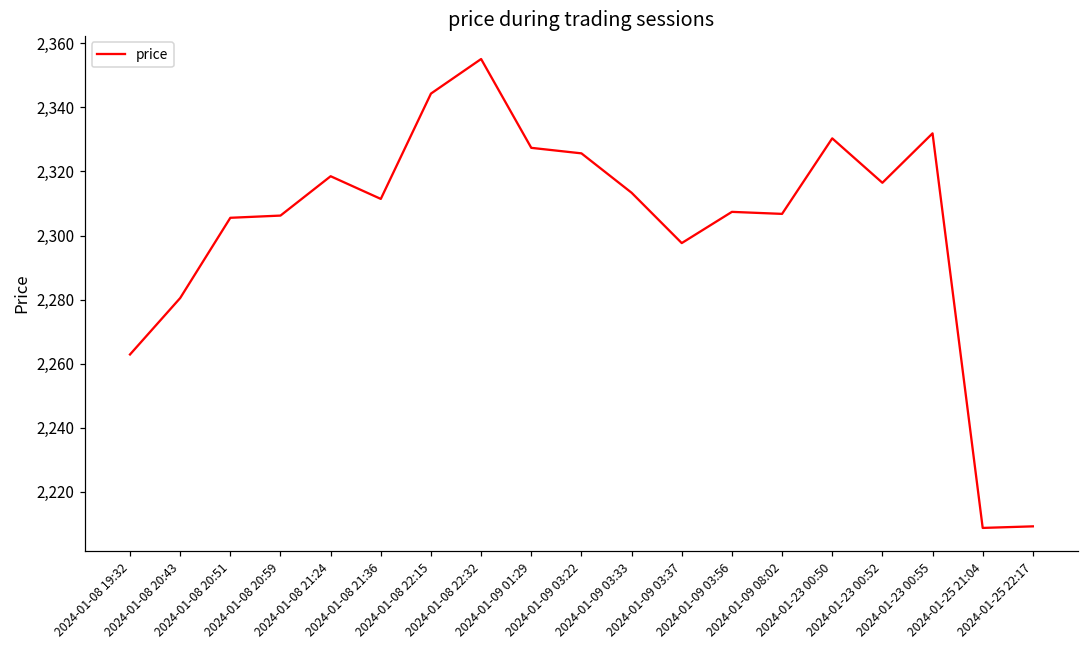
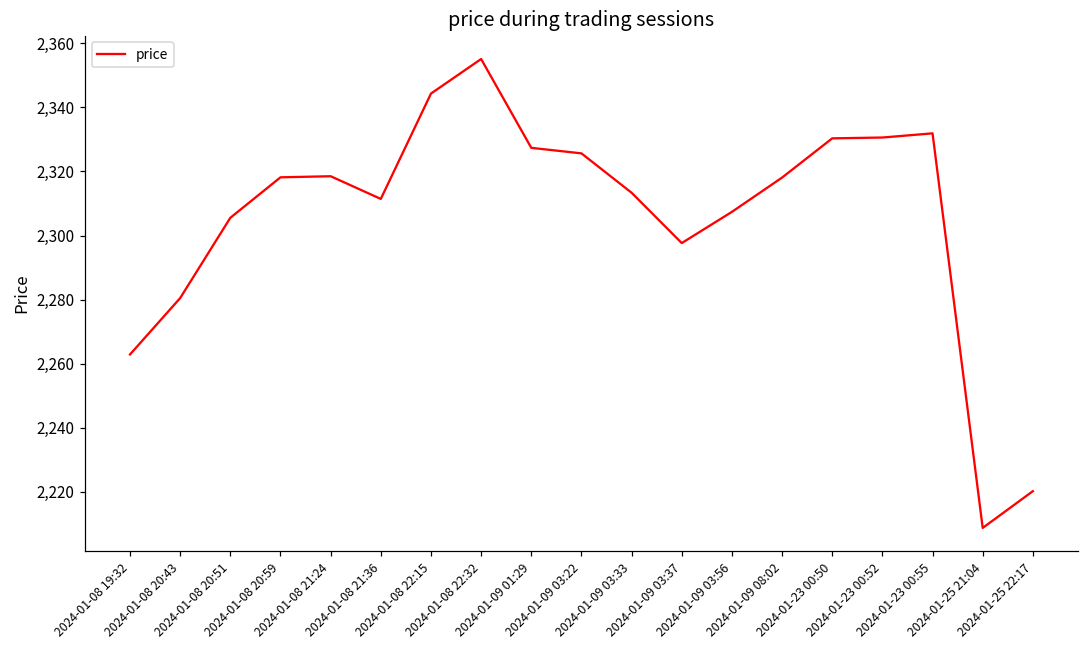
  {
    "2024-01-08 19:32": "2,263",
    "2024-01-08 20:43": "2,280",
    "2024-01-08 20:51": "2,306",
-   "2024-01-08 20:59": "2,306",
+   "2024-01-08 20:59": "2,318",
    "2024-01-08 21:24": "2,319",
    "2024-01-08 21:36": "2,311",
    "2024-01-08 22:15": "2,344",
    "2024-01-08 22:32": "2,355",
    "2024-01-09 01:29": "2,327",
    "2024-01-09 03:22": "2,326",
    "2024-01-09 03:33": "2,313",
    "2024-01-09 03:37": "2,298",
    "2024-01-09 03:56": "2,307",
-   "2024-01-09 08:02": "2,307",
+   "2024-01-09 08:02": "2,318",
    "2024-01-23 00:50": "2,330",
-   "2024-01-23 00:52": "2,316",
+   "2024-01-23 00:52": "2,331",
    "2024-01-23 00:55": "2,332",
    "2024-01-25 21:04": "2,209",
-   "2024-01-25 22:17": "2,209"
+   "2024-01-25 22:17": "2,220"
  }
